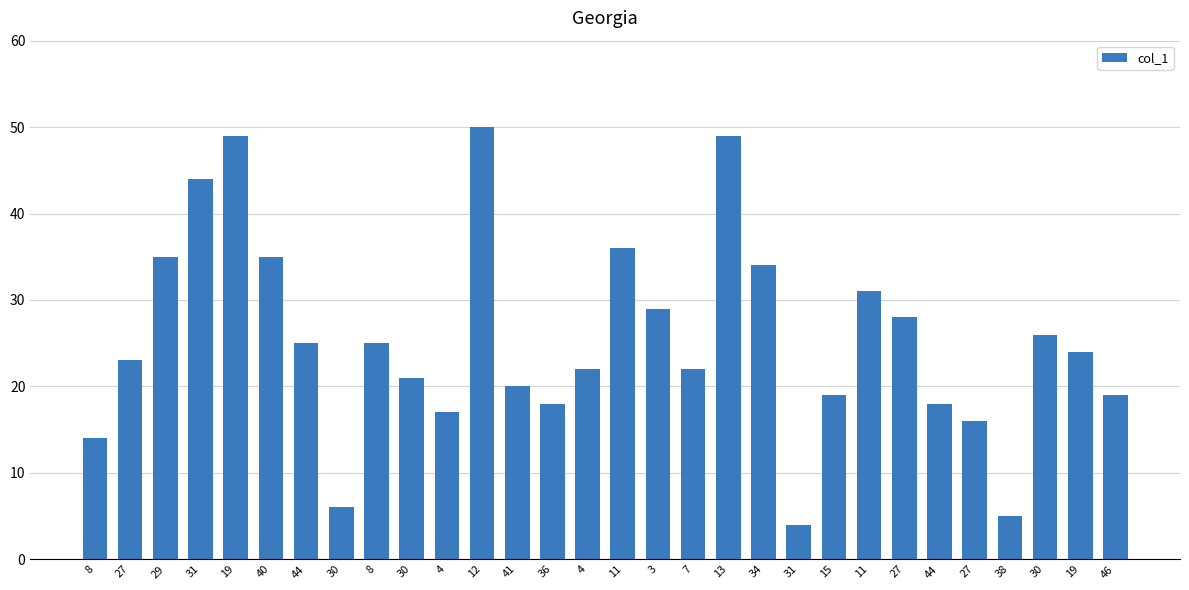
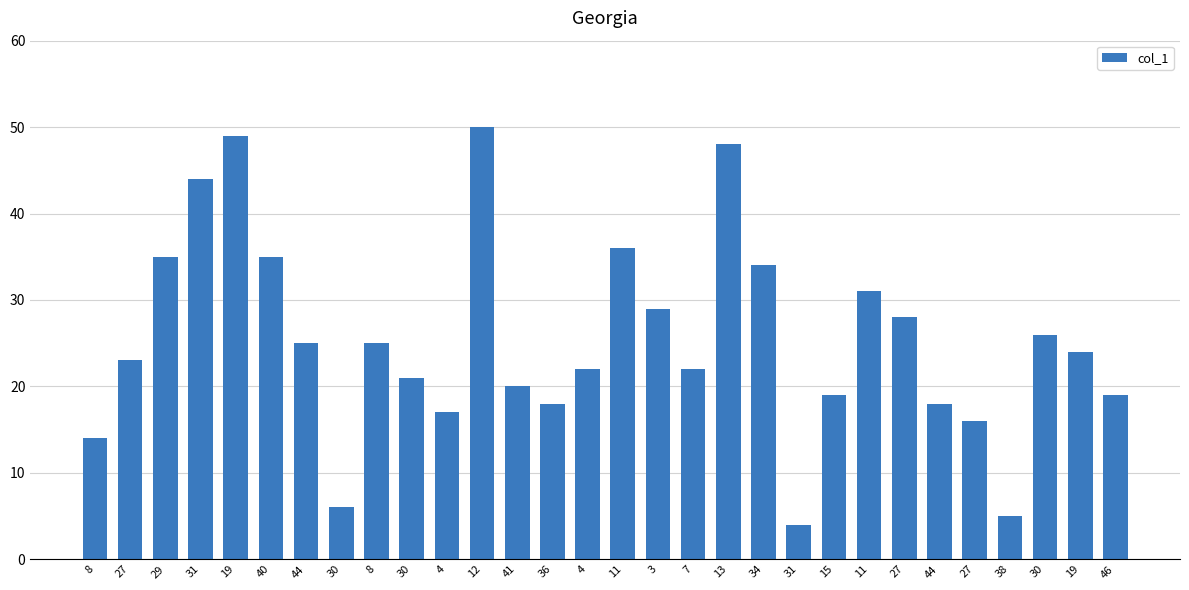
  {
    "29": 35,
    "40": 35,
    "12": 50,
    "41": 20,
    "36": 18,
    "3": 29,
    "7": 22,
-   "13": 49,
+   "13": 48,
    "34": 34,
    "15": 19,
    "38": 5,
    "46": 19
  }
